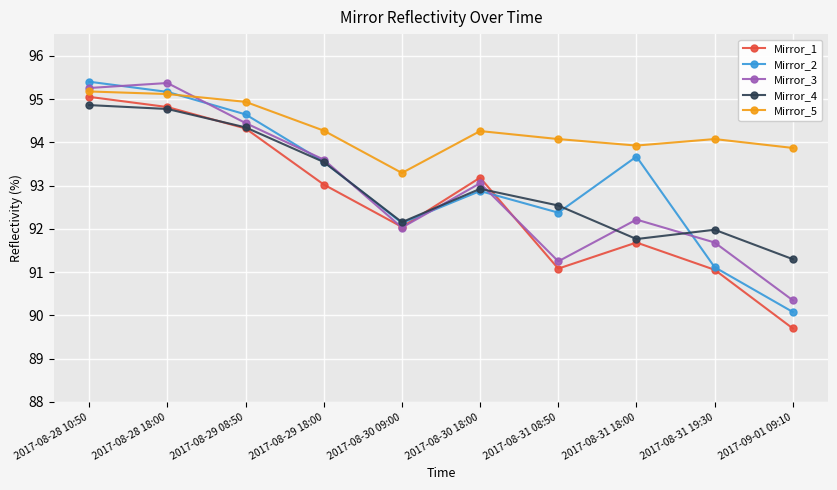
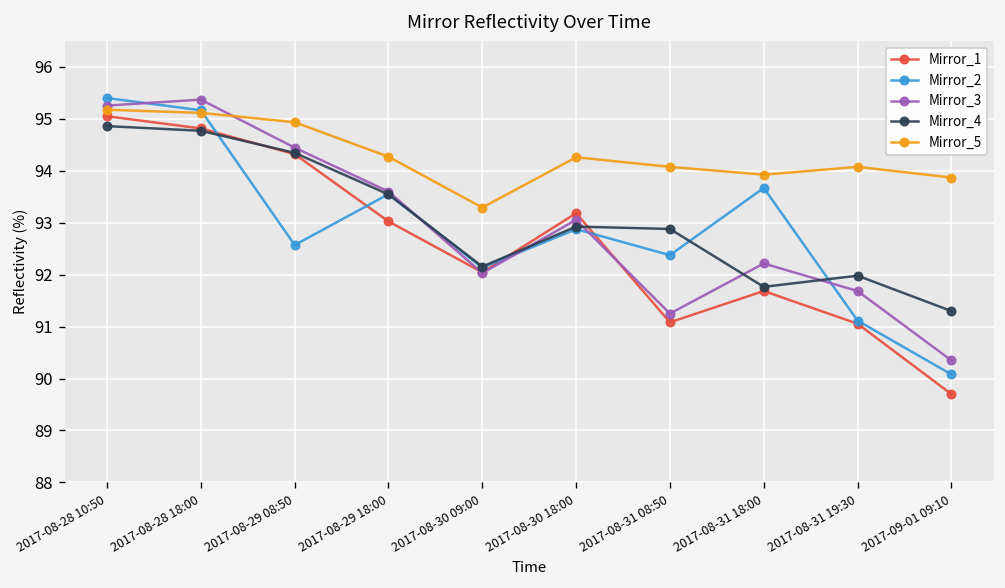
  {
    "Mirror_1": {
      "2017-08-28 10:50": 95.0,
      "2017-08-29 18:00": 93.0,
      "2017-08-30 18:00": 93.2,
      "2017-08-31 08:50": 91.1,
      "2017-08-31 18:00": 91.7,
      "2017-08-31 19:30": 91.1,
      "2017-09-01 09:10": 89.7
    },
    "Mirror_2": {
      "2017-08-28 10:50": 95.4,
-     "2017-08-29 08:50": 94.6,
+     "2017-08-29 08:50": 92.6,
      "2017-08-31 08:50": 92.4,
      "2017-08-31 18:00": 93.7,
      "2017-08-31 19:30": 91.1,
      "2017-09-01 09:10": 90.1
    },
    "Mirror_3": {
      "2017-08-28 10:50": 95.3,
      "2017-08-28 18:00": 95.4,
      "2017-08-29 08:50": 94.4,
      "2017-08-30 18:00": 93.1,
      "2017-08-31 08:50": 91.3,
      "2017-08-31 18:00": 92.2,
      "2017-08-31 19:30": 91.7,
      "2017-09-01 09:10": 90.4
    },
    "Mirror_4": {
      "2017-08-28 10:50": 94.9,
-     "2017-08-31 08:50": 92.5,
+     "2017-08-31 08:50": 92.9,
      "2017-08-31 18:00": 91.8,
      "2017-08-31 19:30": 92.0,
      "2017-09-01 09:10": 91.3
    },
    "Mirror_5": {
      "2017-08-28 10:50": 95.2,
      "2017-08-29 08:50": 94.9,
      "2017-08-29 18:00": 94.3,
      "2017-08-30 09:00": 93.3,
      "2017-08-30 18:00": 94.3,
      "2017-08-31 08:50": 94.1,
      "2017-08-31 18:00": 93.9,
      "2017-08-31 19:30": 94.1,
      "2017-09-01 09:10": 93.9
    }
  }
